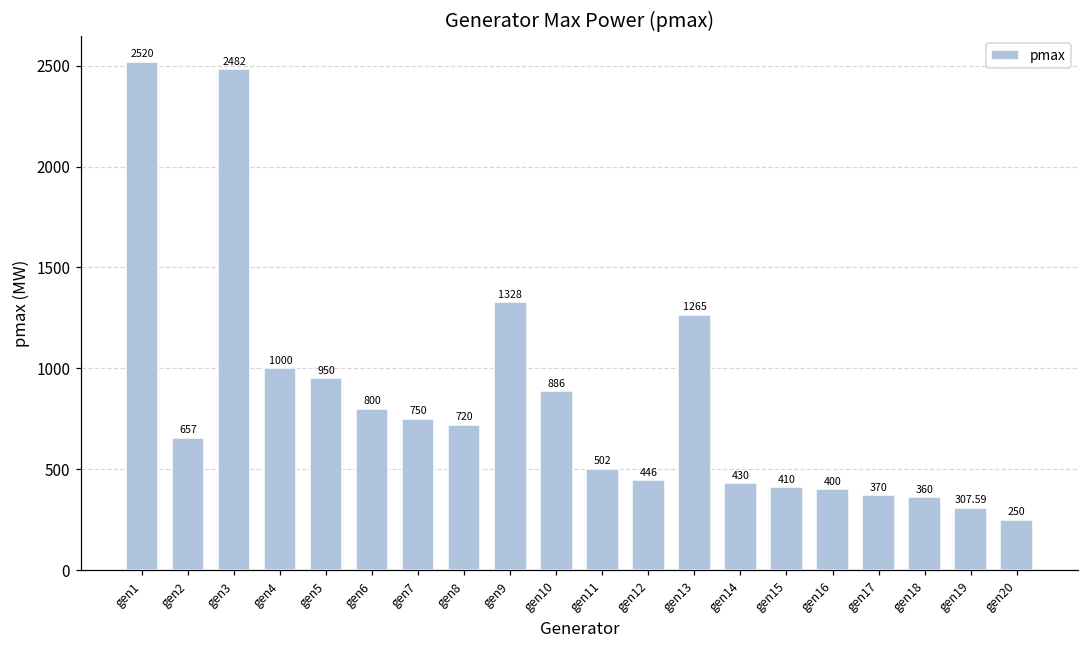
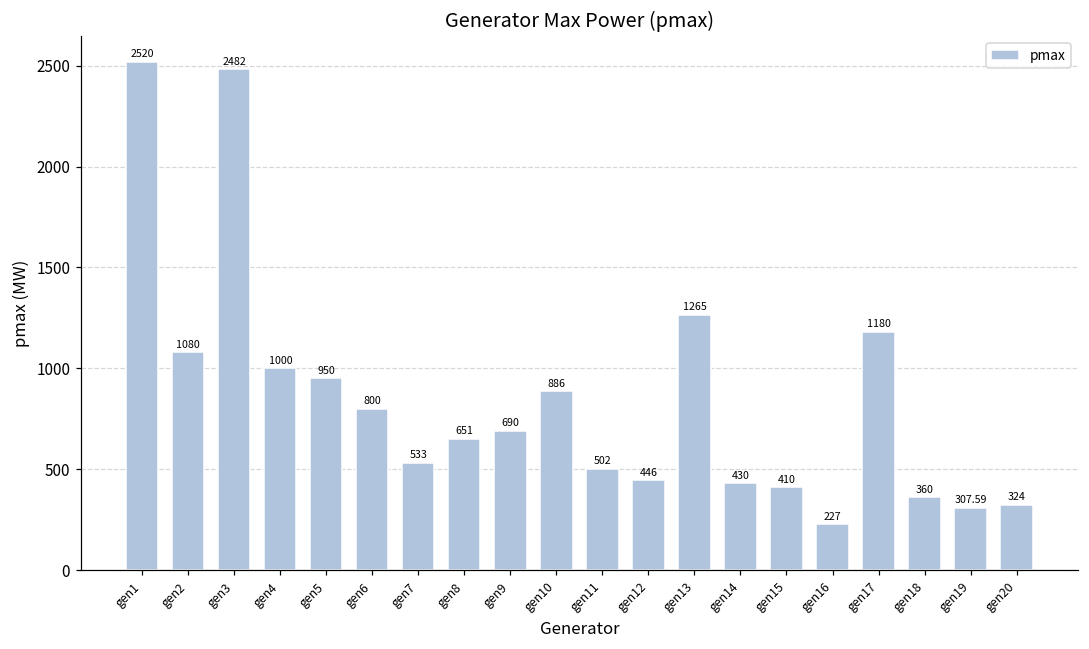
  {
    "gen1": 2520,
-   "gen2": 657,
+   "gen2": 1080,
    "gen3": 2482,
    "gen4": 1000,
    "gen5": 950,
    "gen6": 800,
-   "gen7": 750,
-   "gen8": 720,
-   "gen9": 1328,
+   "gen7": 533,
+   "gen8": 651,
+   "gen9": 690,
    "gen10": 886,
    "gen11": 502,
    "gen12": 446,
    "gen13": 1265,
    "gen14": 430,
    "gen15": 410,
-   "gen16": 400,
-   "gen17": 370,
+   "gen16": 227,
+   "gen17": 1180,
    "gen18": 360,
    "gen19": 307.59,
-   "gen20": 250
+   "gen20": 324
  }
